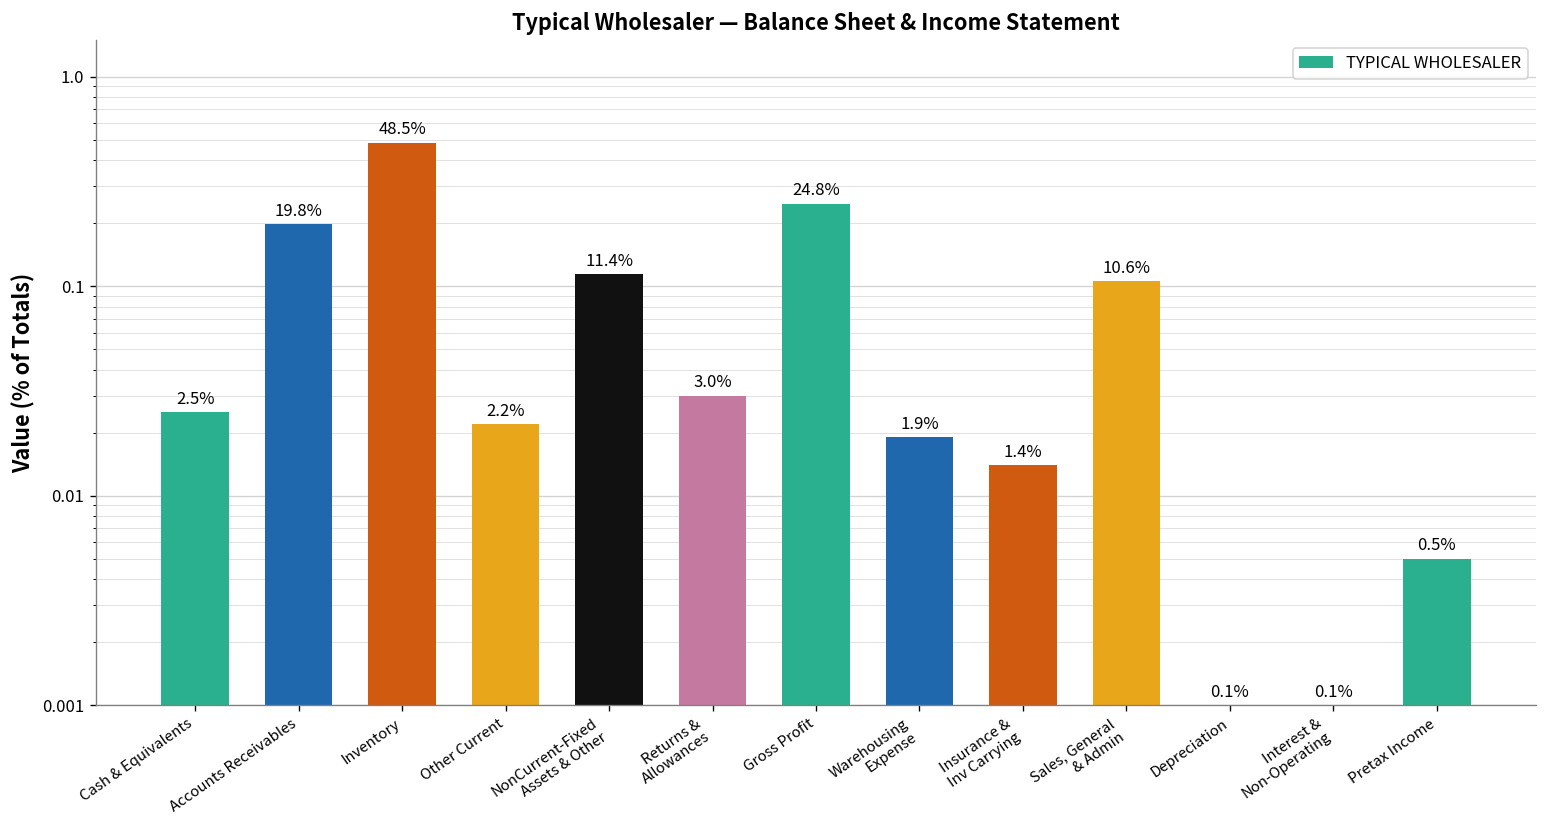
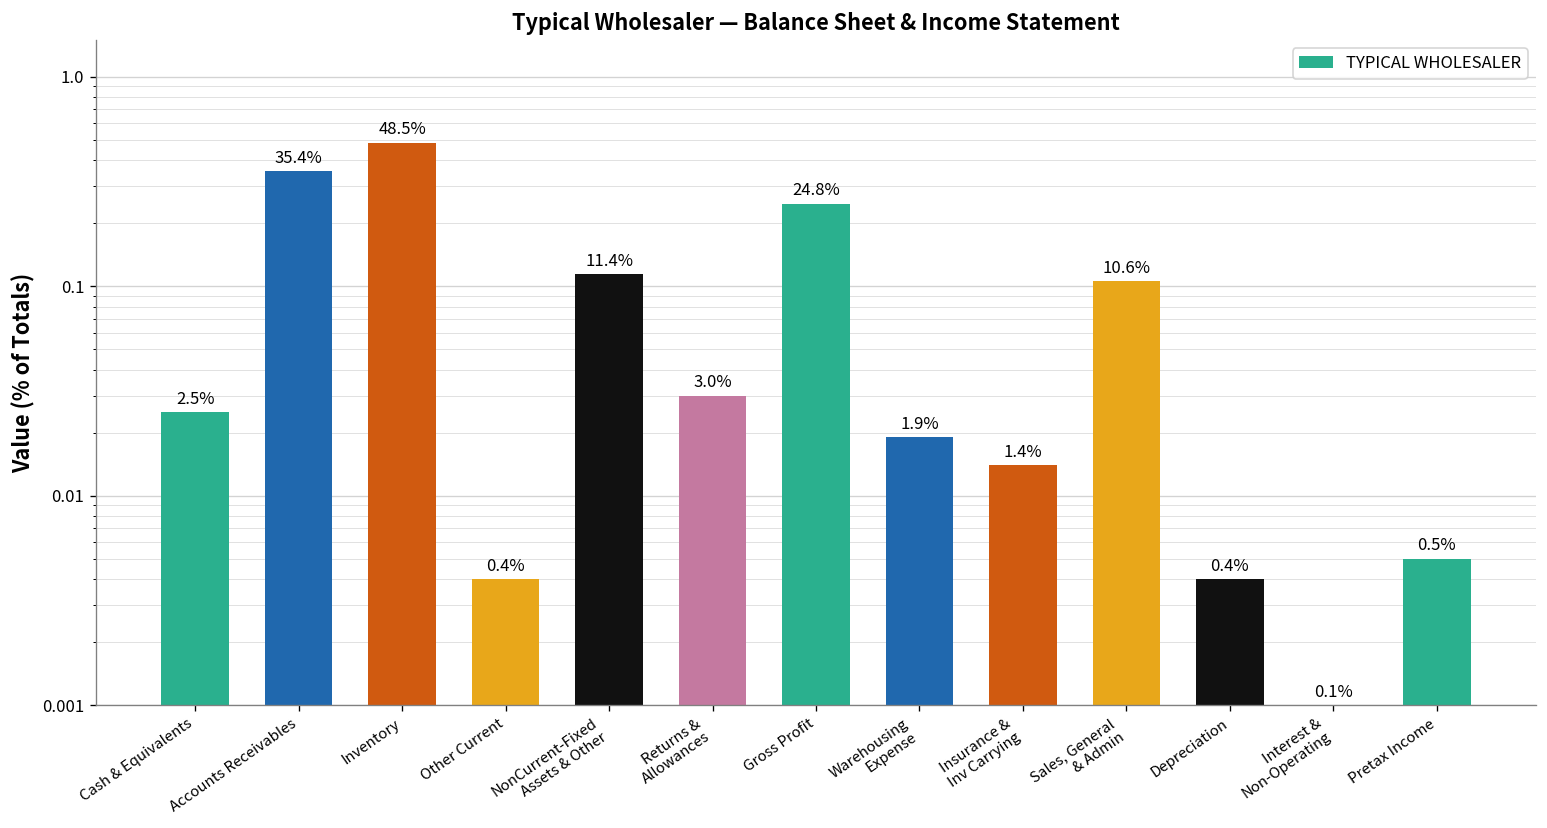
  {
    "Cash & Equivalents": "2.5%",
-   "Accounts Receivables": "19.8%",
+   "Accounts Receivables": "35.4%",
    "Inventory": "48.5%",
-   "Other Current": "2.2%",
+   "Other Current": "0.4%",
    "NonCurrent-Fixed Assets & Other": "11.4%",
    "Returns & Allowances": "3.0%",
    "Gross Profit": "24.8%",
    "Warehousing Expense": "1.9%",
    "Insurance & Inv Carrying": "1.4%",
    "Sales, General & Admin": "10.6%",
-   "Depreciation": "0.1%",
+   "Depreciation": "0.4%",
    "Interest & Non-Operating": "0.1%",
    "Pretax Income": "0.5%"
  }
